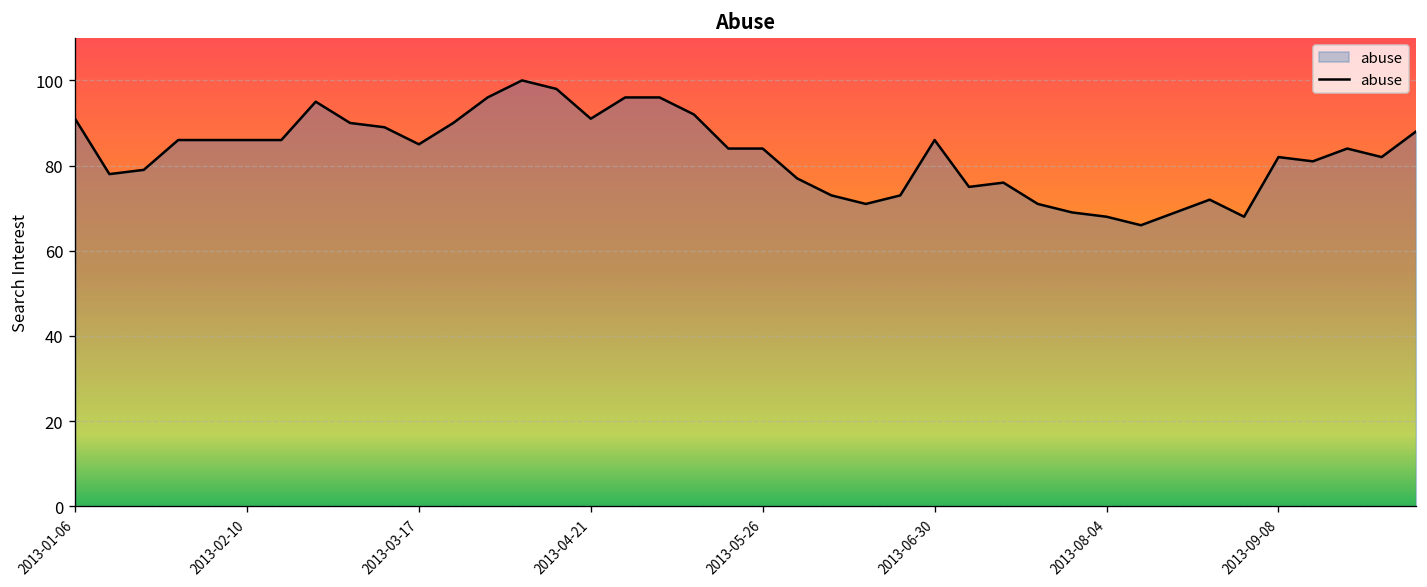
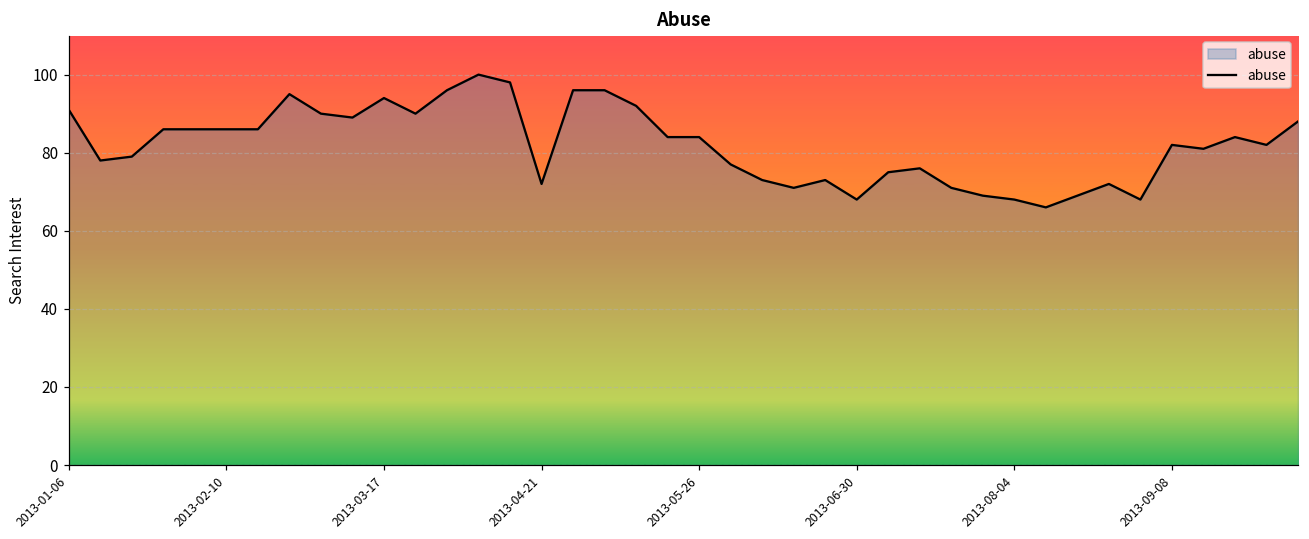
  {
    "2013-01-06": 91,
    "2013-02-10": 86,
-   "2013-03-17": 85,
-   "2013-04-21": 91,
+   "2013-03-17": 94,
+   "2013-04-21": 72,
    "2013-05-26": 84,
-   "2013-06-30": 86,
+   "2013-06-30": 68,
    "2013-08-04": 68,
    "2013-09-08": 82
  }
